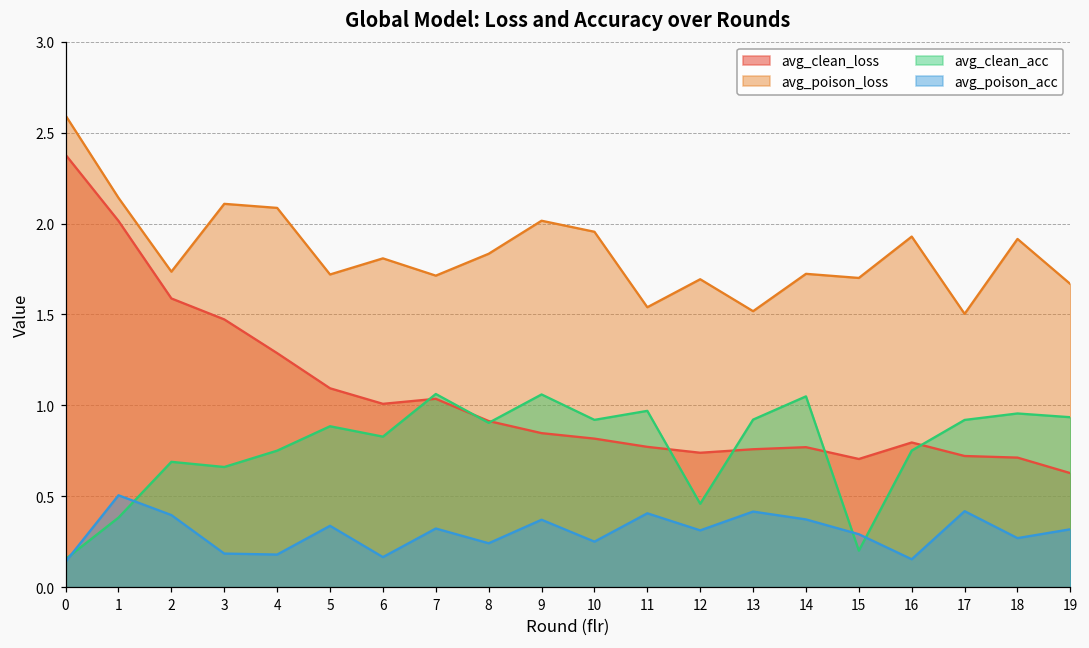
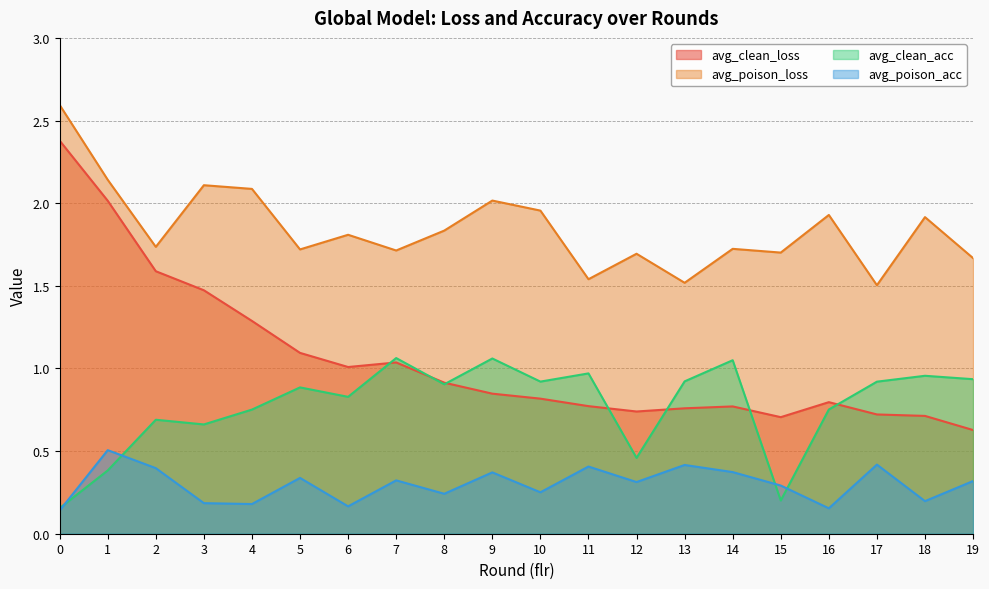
  {
    "avg_clean_acc": {
      "1": 0.38,
      "2": 0.69,
      "3": 0.66,
      "4": 0.75,
      "5": 0.89,
      "6": 0.83,
      "7": 1.06,
      "9": 1.06,
      "10": 0.92,
      "11": 0.97,
      "12": 0.46,
      "13": 0.92,
      "14": 1.05,
      "15": 0.20,
      "16": 0.75,
      "17": 0.92,
      "18": 0.96,
      "19": 0.94
    },
    "avg_poison_acc": {
      "1": 0.51,
      "2": 0.40,
      "3": 0.19,
      "4": 0.18,
      "5": 0.34,
      "6": 0.17,
      "7": 0.32,
      "8": 0.24,
      "9": 0.37,
      "10": 0.25,
      "11": 0.41,
      "12": 0.31,
      "13": 0.42,
      "14": 0.37,
      "15": 0.29,
      "16": 0.15,
      "17": 0.42,
-     "18": 0.27,
+     "18": 0.20,
      "19": 0.32
    }
  }
